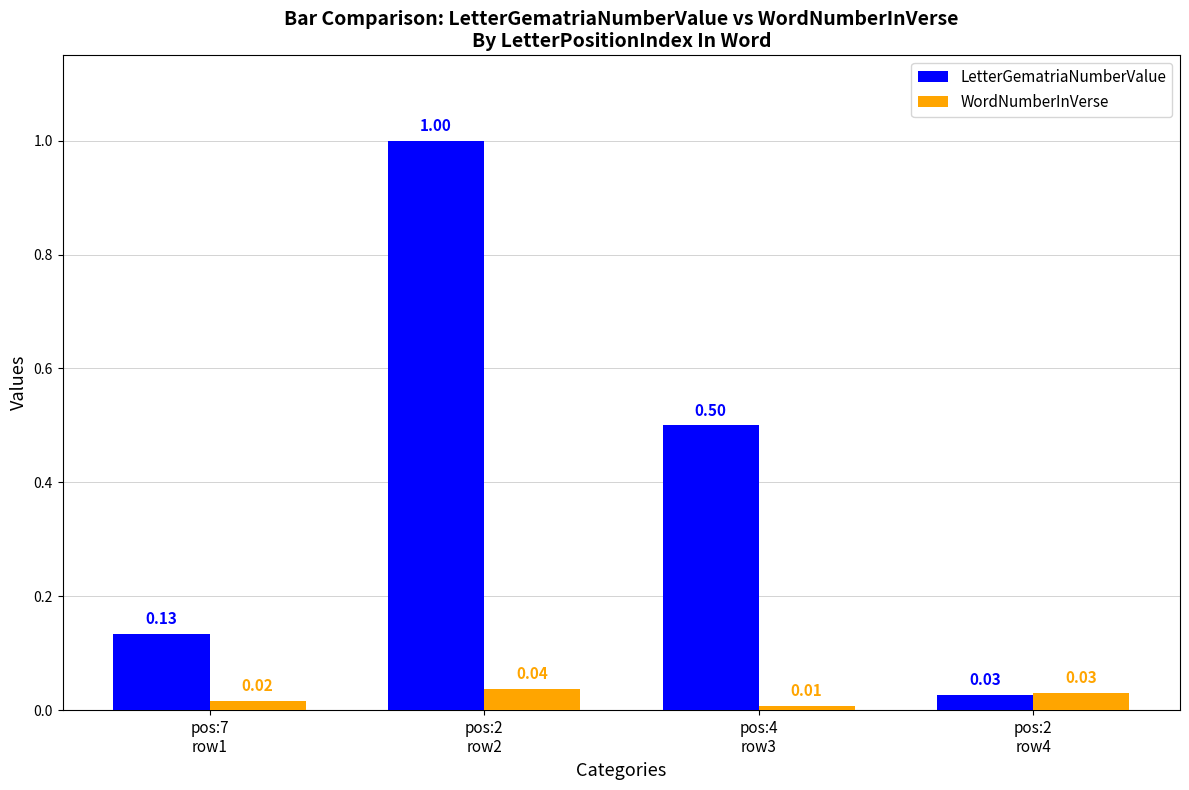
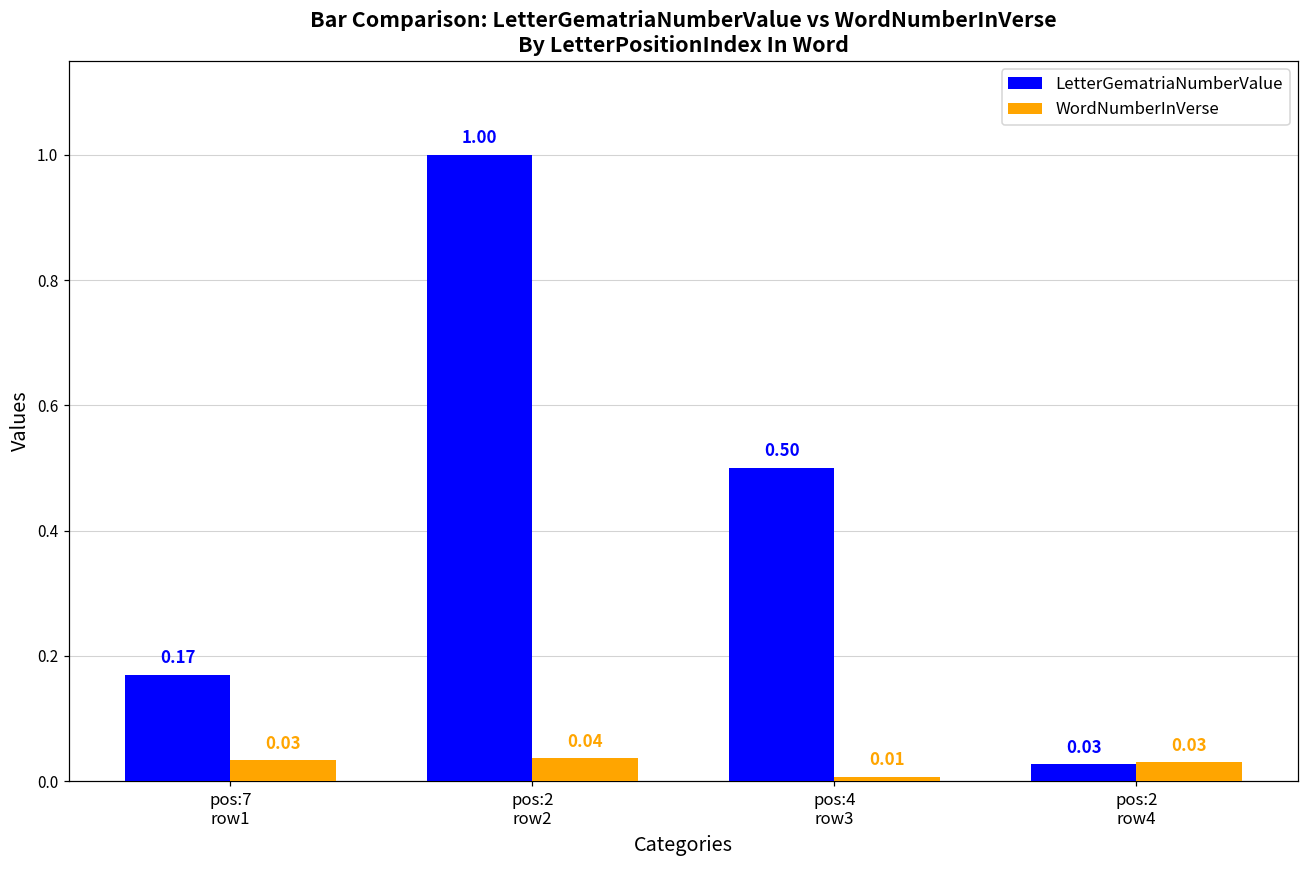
  {
    "LetterGematriaNumberValue": {
-     "pos:7 row1": 0.13,
+     "pos:7 row1": 0.17,
      "pos:2 row2": 1.00,
      "pos:4 row3": 0.50,
      "pos:2 row4": 0.03
    },
    "WordNumberInVerse": {
-     "pos:7 row1": 0.02,
+     "pos:7 row1": 0.03,
      "pos:2 row2": 0.04,
      "pos:4 row3": 0.01,
      "pos:2 row4": 0.03
    }
  }
